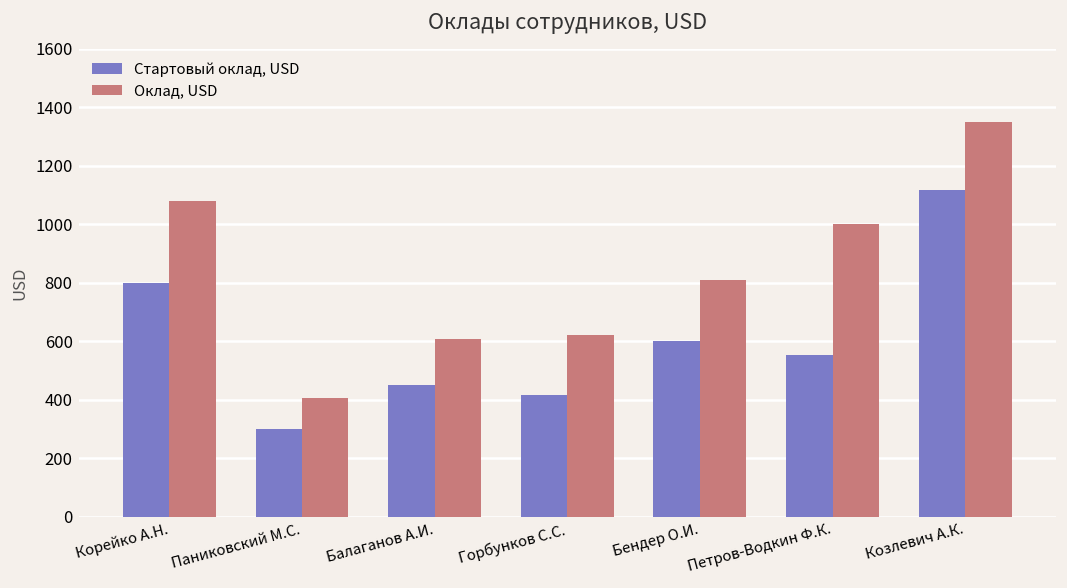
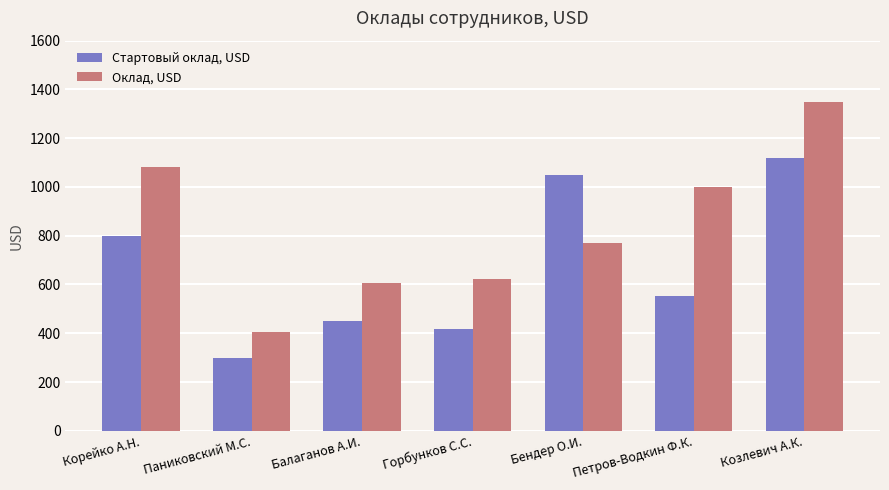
  {
    "Стартовый оклад, USD": {
      "Корейко А.Н.": 800,
      "Паниковский М.С.": 300,
      "Балаганов А.И.": 450,
      "Горбунков С.С.": 420,
-     "Бендер О.И.": 600,
+     "Бендер О.И.": 1050,
      "Петров-Водкин Ф.К.": 550,
      "Козлевич А.К.": 1120
    },
    "Оклад, USD": {
      "Корейко А.Н.": 1080,
      "Паниковский М.С.": 410,
      "Балаганов А.И.": 610,
      "Горбунков С.С.": 620,
-     "Бендер О.И.": 810,
+     "Бендер О.И.": 770,
      "Петров-Водкин Ф.К.": 1000,
      "Козлевич А.К.": 1350
    }
  }
